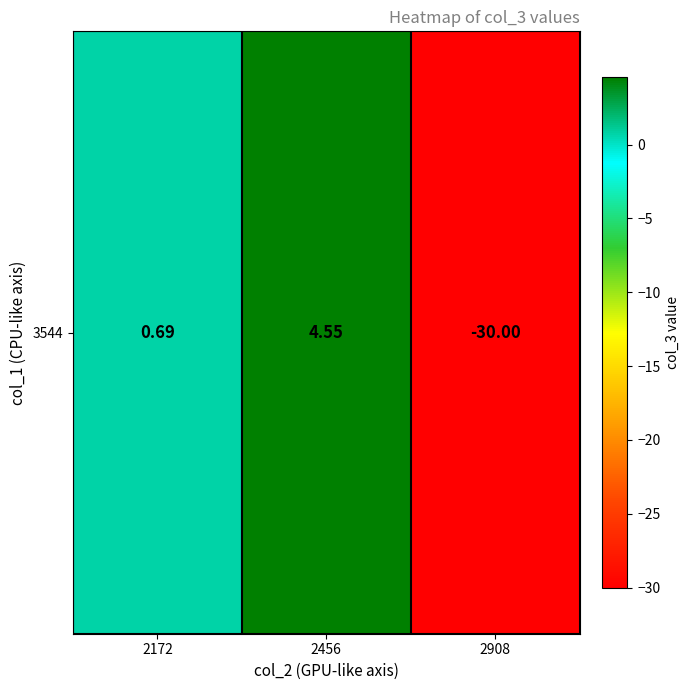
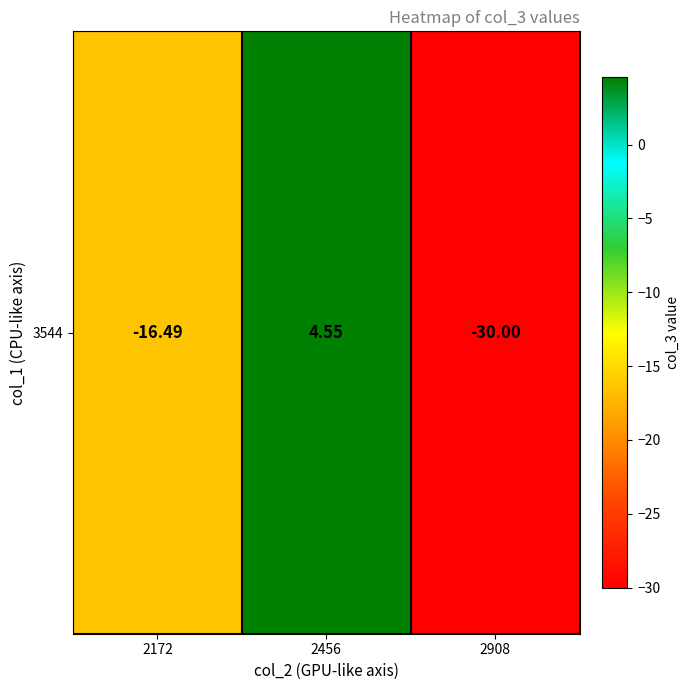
  {
    "3544": {
-     "2172": 0.69,
+     "2172": -16.49,
      "2456": 4.55,
      "2908": -30.00
    }
  }
